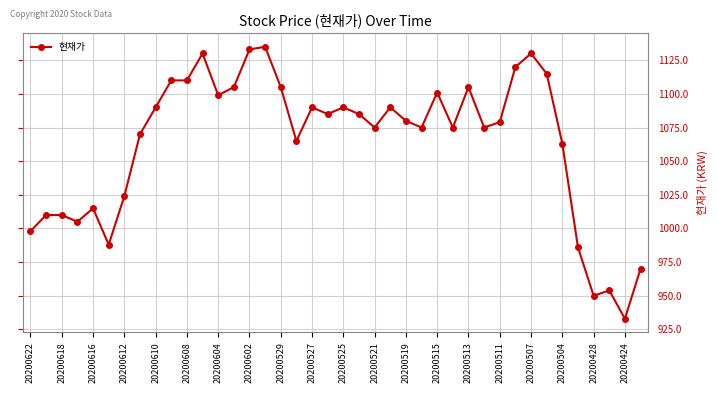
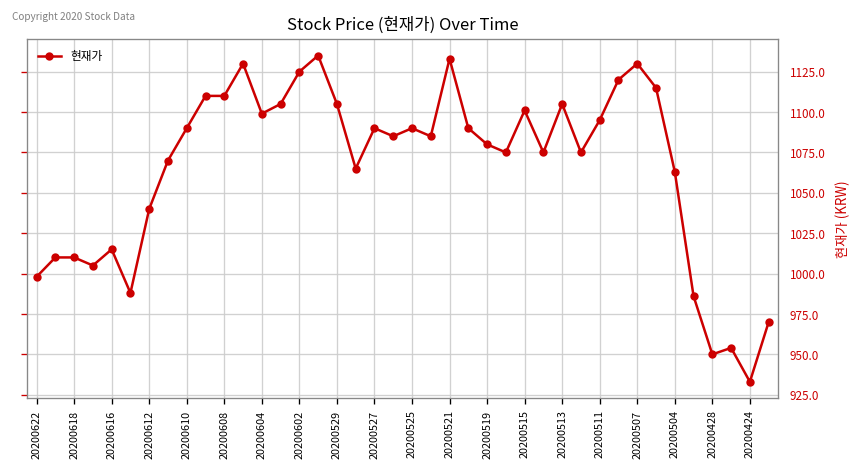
  {
    "20200622": 998,
    "20200618": 1010,
    "20200616": 1015,
-   "20200612": 1024,
+   "20200612": 1040,
    "20200610": 1090,
    "20200608": 1110,
    "20200604": 1099,
-   "20200602": 1133,
+   "20200602": 1125,
    "20200529": 1105,
    "20200527": 1090,
    "20200525": 1090,
-   "20200521": 1075,
+   "20200521": 1133,
    "20200519": 1080,
    "20200515": 1101,
    "20200513": 1105,
-   "20200511": 1079,
+   "20200511": 1095,
    "20200507": 1130,
    "20200504": 1063,
    "20200428": 950,
    "20200424": 933
  }
